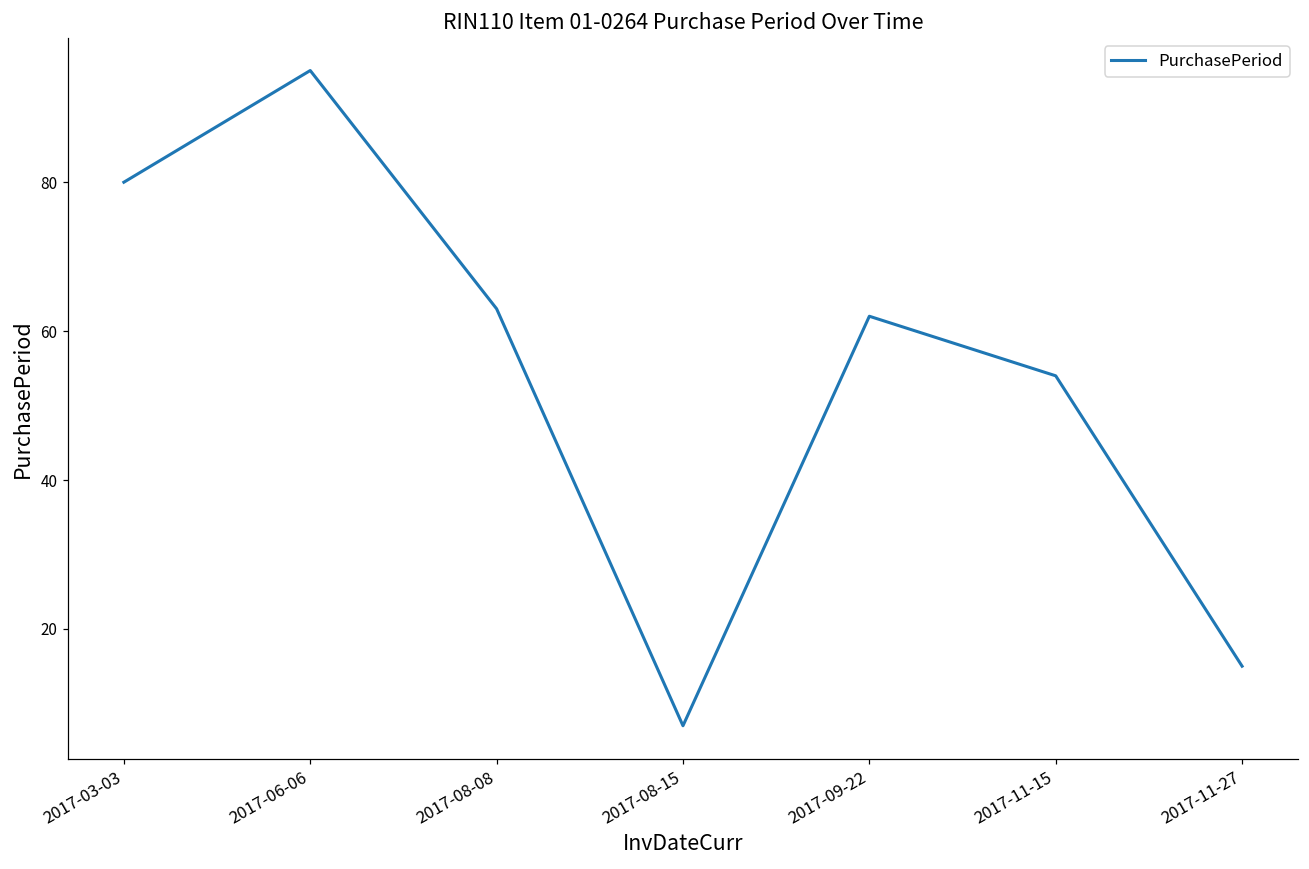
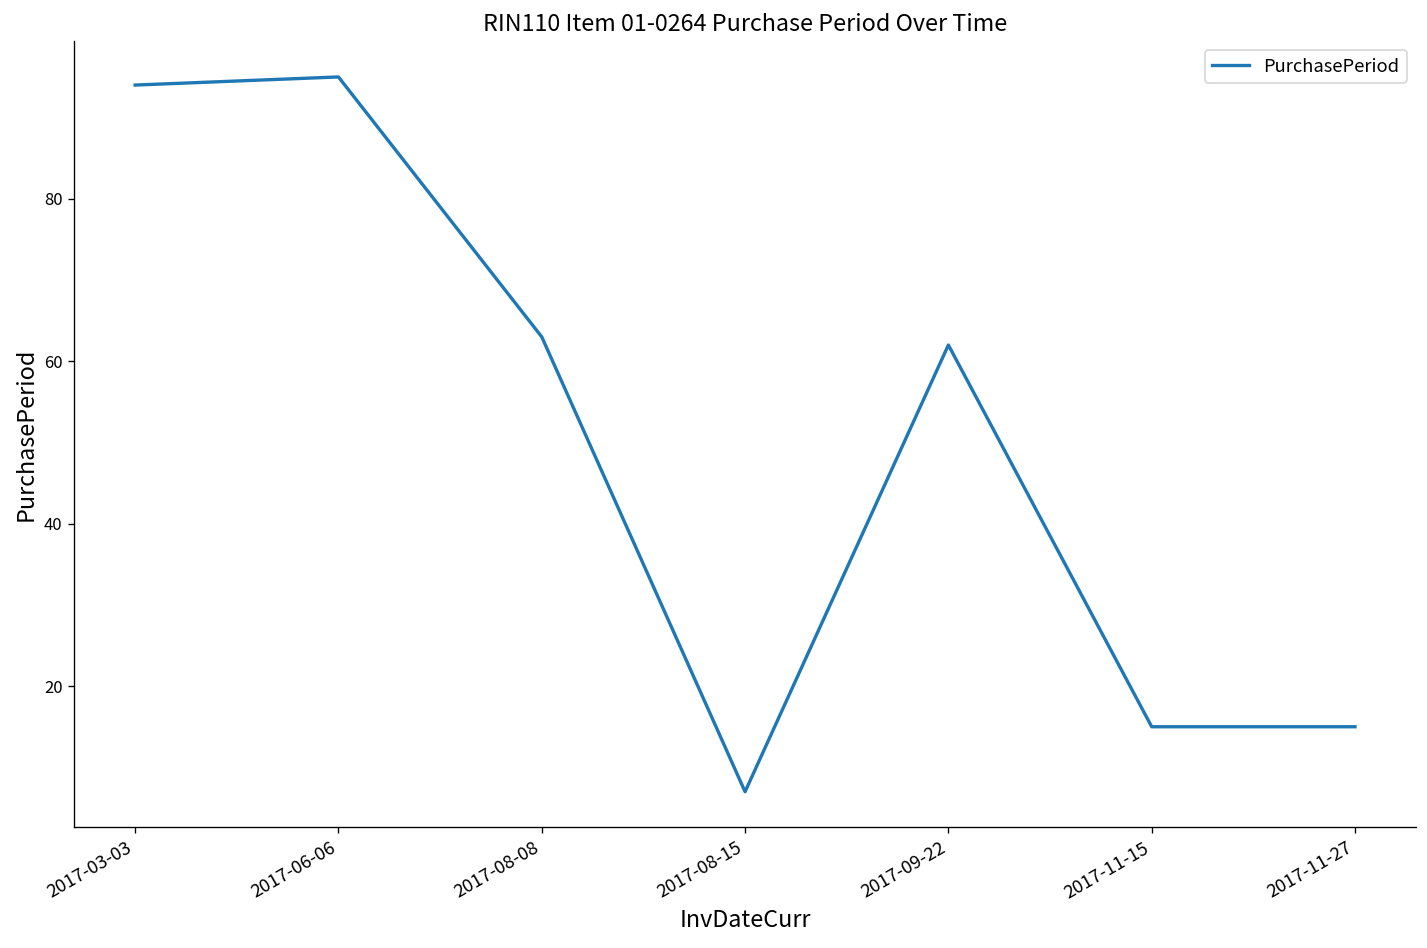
  {
-   "2017-03-03": 80,
+   "2017-03-03": 94,
    "2017-06-06": 95,
    "2017-08-08": 63,
    "2017-08-15": 7,
    "2017-09-22": 62,
-   "2017-11-15": 54,
+   "2017-11-15": 15,
    "2017-11-27": 15
  }
